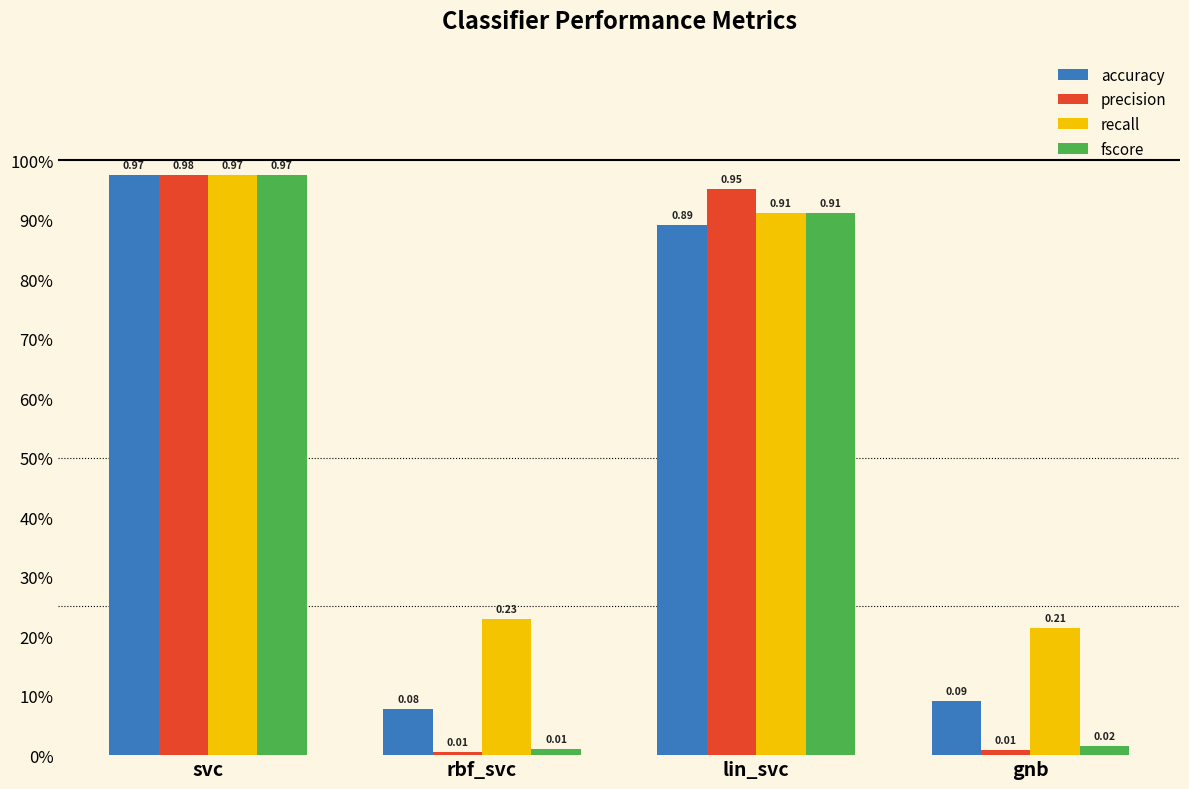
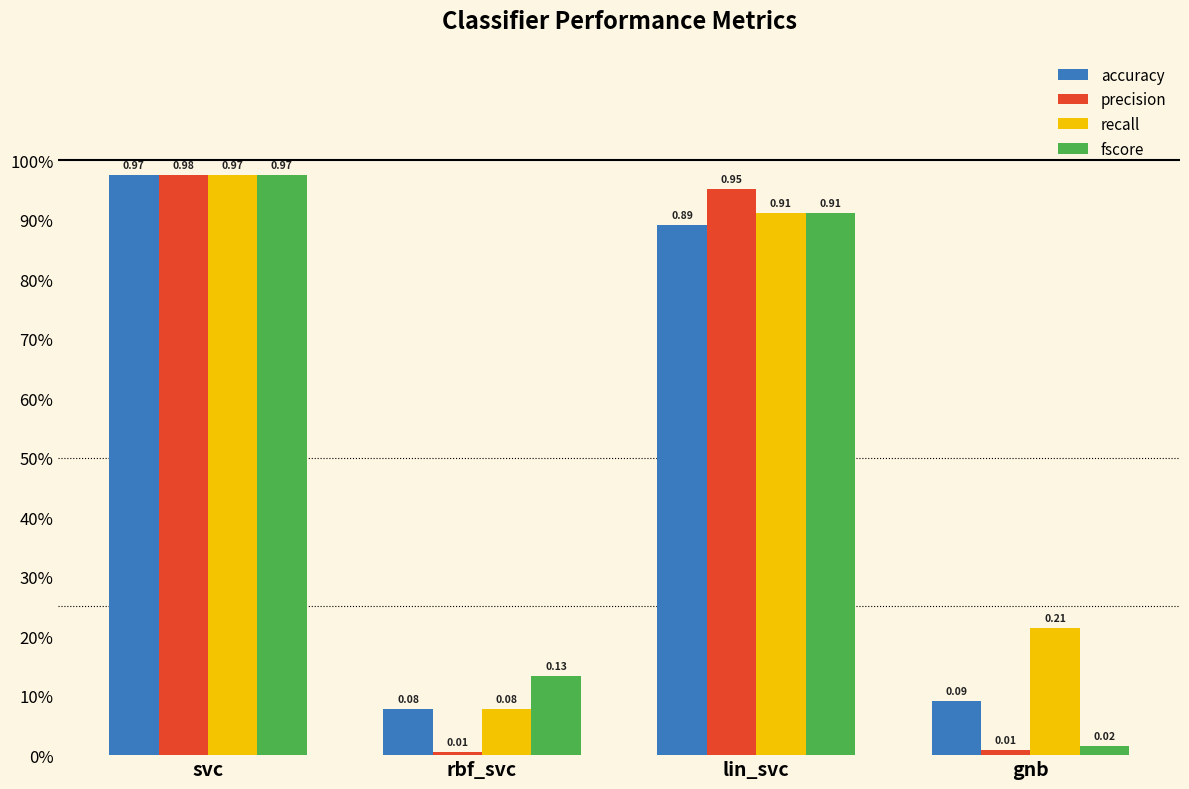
  {
    "accuracy": {
      "svc": 0.97,
      "rbf_svc": 0.08,
      "lin_svc": 0.89,
      "gnb": 0.09
    },
    "precision": {
      "svc": 0.98,
      "rbf_svc": 0.01,
      "lin_svc": 0.95,
      "gnb": 0.01
    },
    "recall": {
      "svc": 0.97,
-     "rbf_svc": 0.23,
+     "rbf_svc": 0.08,
      "lin_svc": 0.91,
      "gnb": 0.21
    },
    "fscore": {
      "svc": 0.97,
-     "rbf_svc": 0.01,
+     "rbf_svc": 0.13,
      "lin_svc": 0.91,
      "gnb": 0.02
    }
  }
